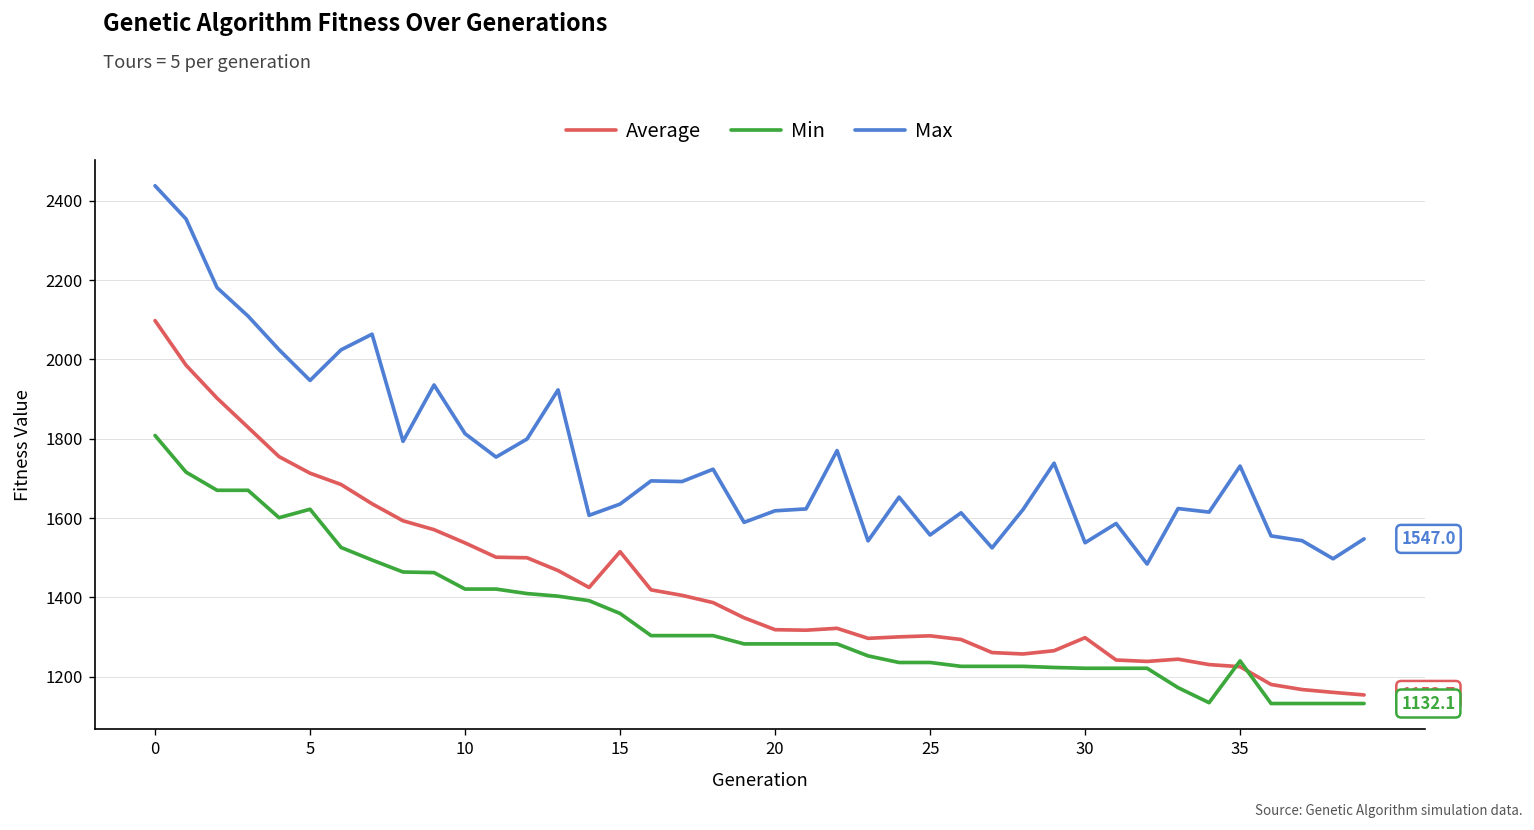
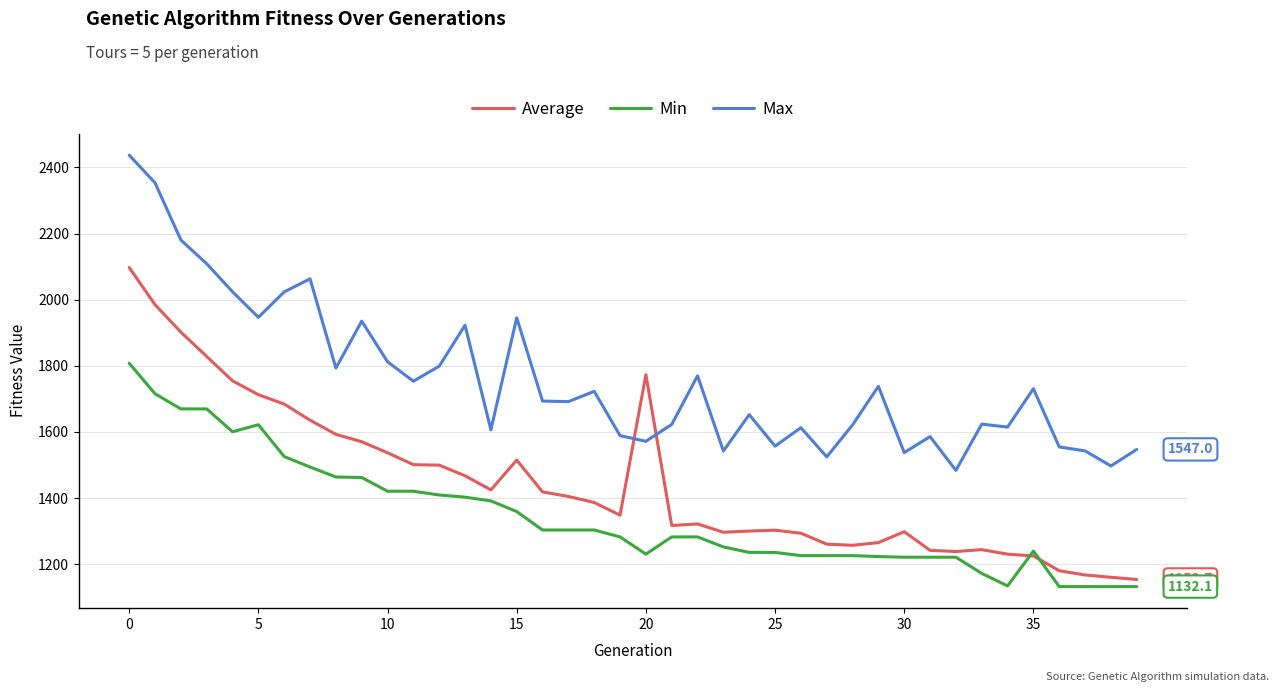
  {
    "Average": {
      "0": 2100,
      "5": 1710,
      "10": 1540,
      "15": 1510,
-     "20": 1320,
+     "20": 1770,
      "25": 1300,
      "30": 1300,
      "35": 1220
    },
    "Min": {
      "0": 1810,
      "5": 1620,
      "10": 1420,
      "15": 1360,
-     "20": 1280,
+     "20": 1230,
      "25": 1240,
      "30": 1220,
      "35": 1240
    },
    "Max": {
      "0": 2440,
      "5": 1950,
      "10": 1810,
-     "15": 1630,
-     "20": 1620,
+     "15": 1950,
+     "20": 1570,
      "25": 1560,
      "30": 1540,
      "35": 1730
    }
  }
